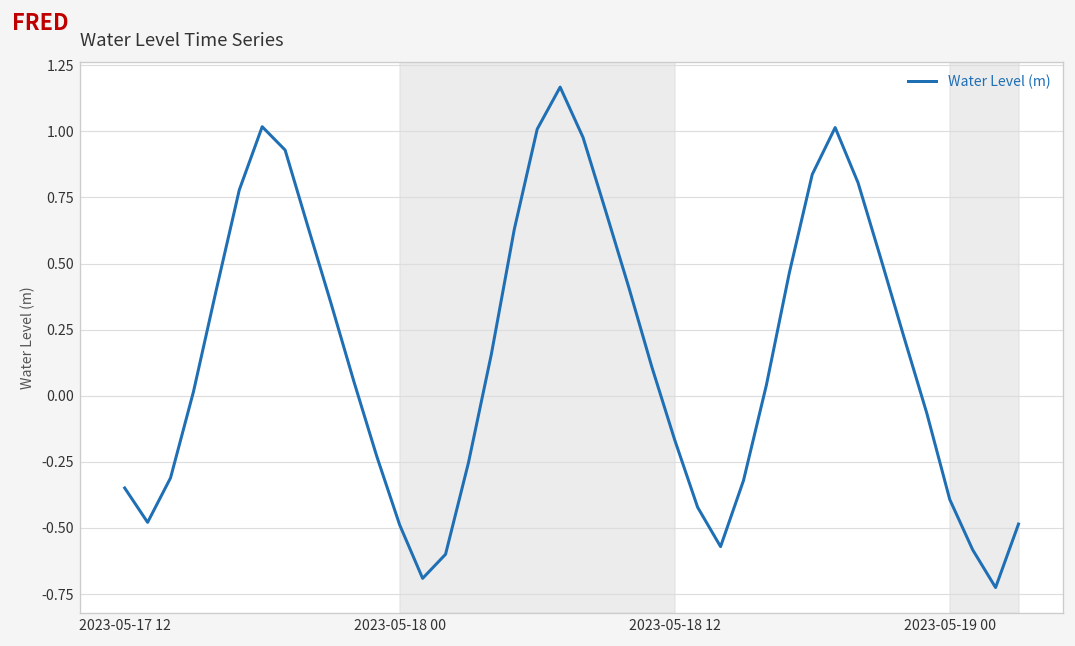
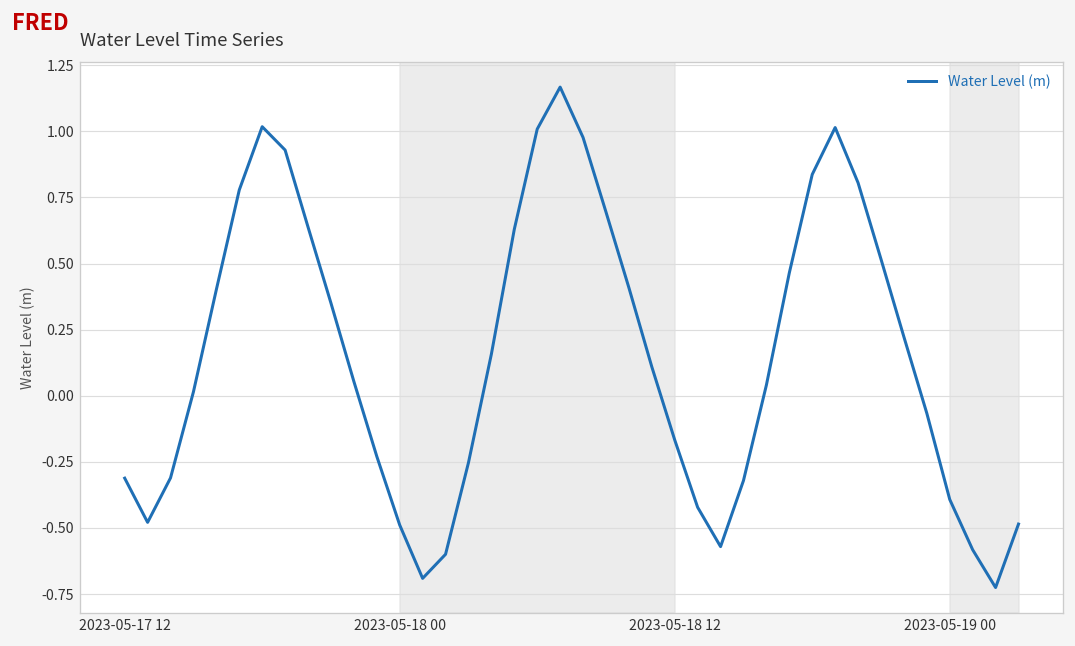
  {
-   "2023-05-17 12": -0.35,
+   "2023-05-17 12": -0.31,
    "2023-05-18 00": -0.49,
    "2023-05-18 12": -0.17,
    "2023-05-19 00": -0.39
  }
